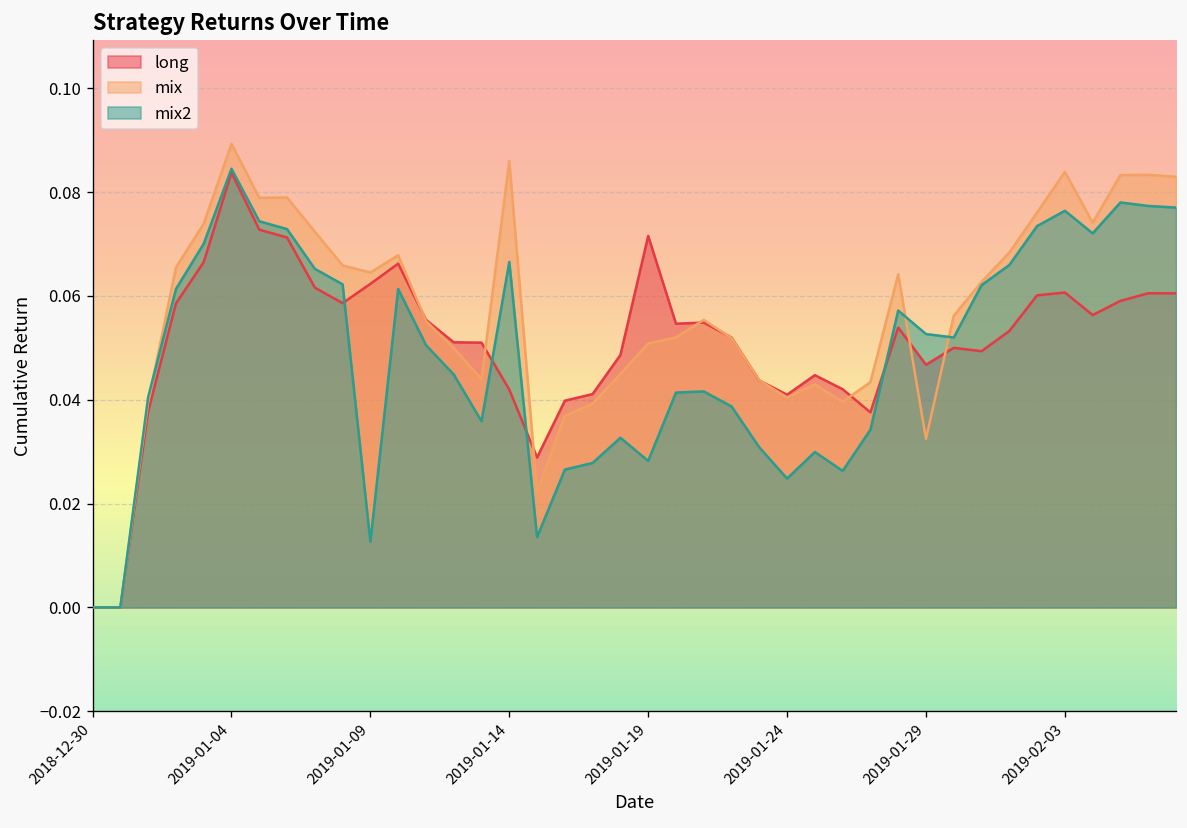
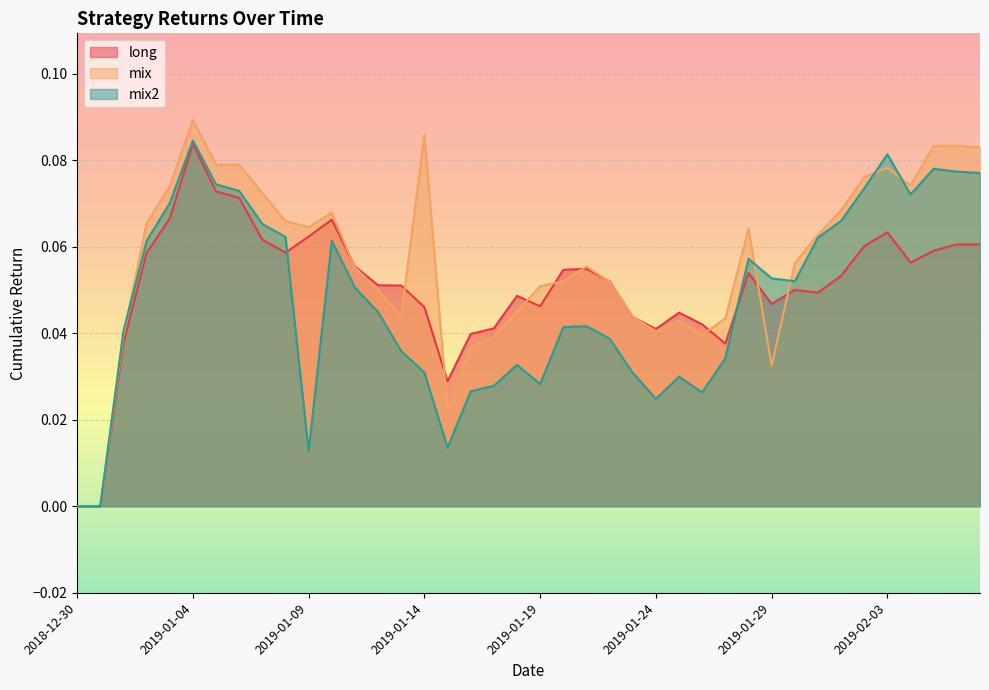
  {
    "long": {
      "2019-01-04": 0.084,
      "2019-01-09": 0.062,
-     "2019-01-14": 0.042,
-     "2019-01-19": 0.072,
+     "2019-01-14": 0.046,
+     "2019-01-19": 0.046,
      "2019-01-29": 0.047,
-     "2019-02-03": 0.061
+     "2019-02-03": 0.063
    },
    "mix": {
      "2019-01-04": 0.089,
      "2019-01-09": 0.065,
      "2019-01-14": 0.086,
      "2019-01-19": 0.051,
      "2019-01-29": 0.032,
-     "2019-02-03": 0.084
+     "2019-02-03": 0.078
    },
    "mix2": {
      "2019-01-04": 0.085,
      "2019-01-09": 0.013,
-     "2019-01-14": 0.067,
+     "2019-01-14": 0.031,
      "2019-01-19": 0.028,
      "2019-01-24": 0.025,
      "2019-01-29": 0.053,
-     "2019-02-03": 0.076
+     "2019-02-03": 0.081
    }
  }
